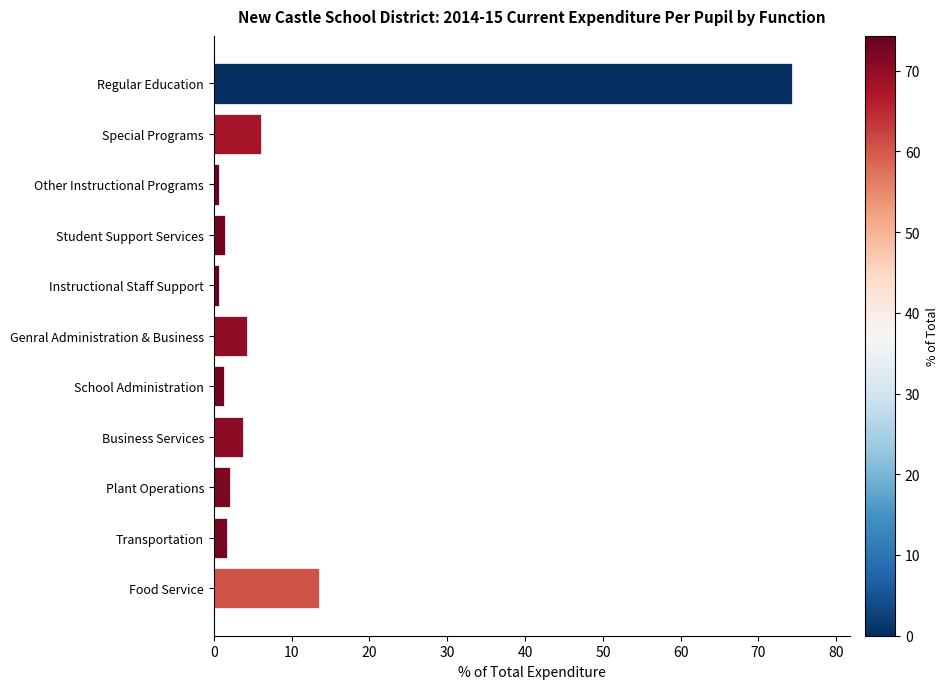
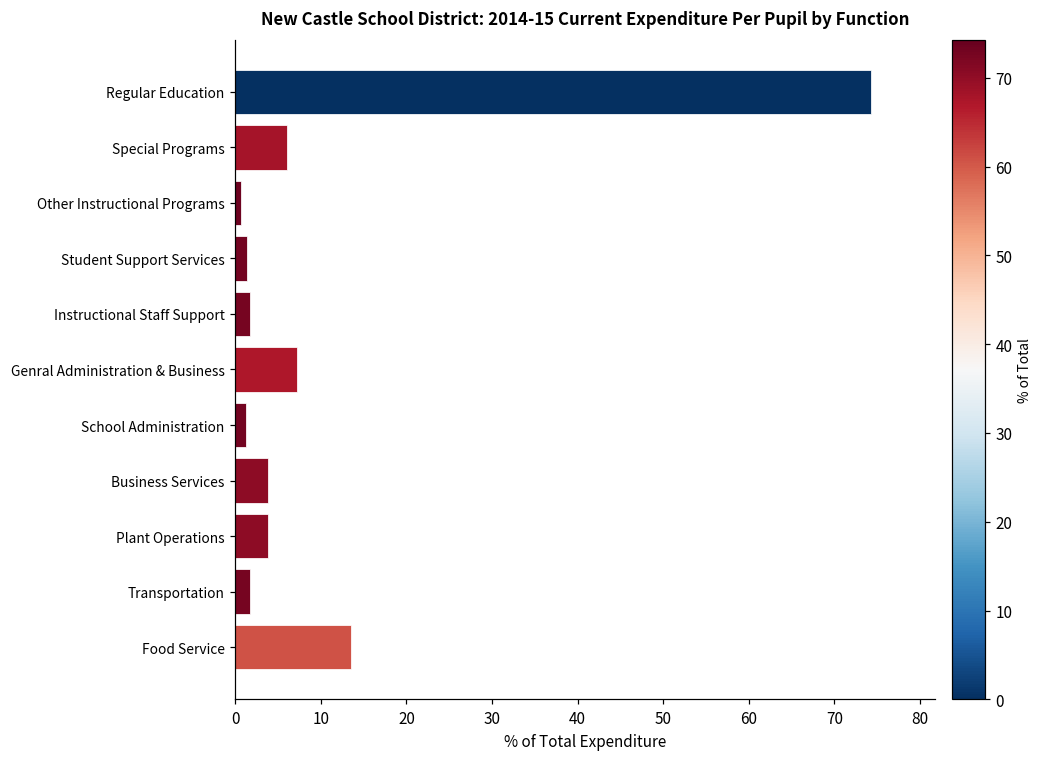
  {
    "Regular Education": 74,
    "Special Programs": 6,
    "Other Instructional Programs": 1,
    "Student Support Services": 1,
-   "Instructional Staff Support": 1,
-   "Genral Administration & Business": 4,
+   "Instructional Staff Support": 2,
+   "Genral Administration & Business": 7,
    "School Administration": 1,
    "Business Services": 4,
-   "Plant Operations": 2,
+   "Plant Operations": 4,
    "Transportation": 2,
    "Food Service": 14
  }
